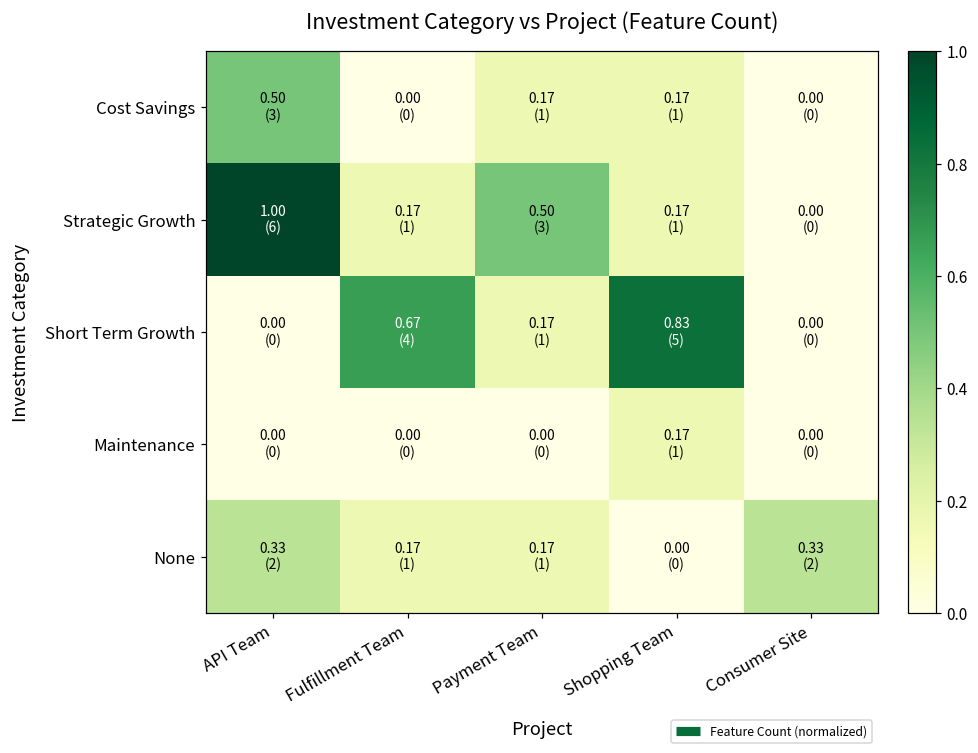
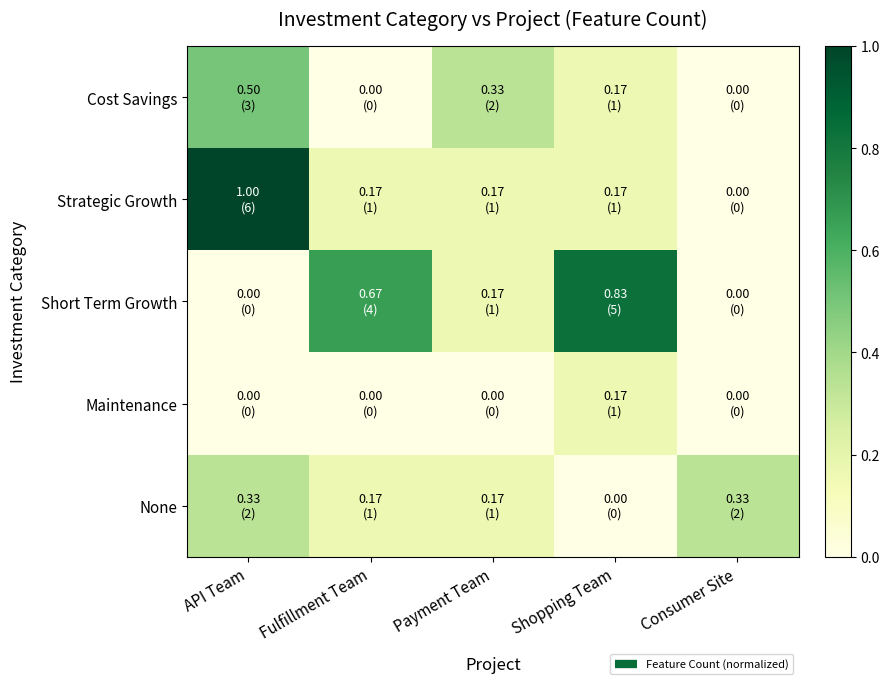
  {
    "Cost Savings": {
-     "Payment Team": "0.17 (1)"
+     "Payment Team": "0.33 (2)"
    },
    "Strategic Growth": {
-     "Payment Team": "0.50 (3)"
+     "Payment Team": "0.17 (1)"
    }
  }
